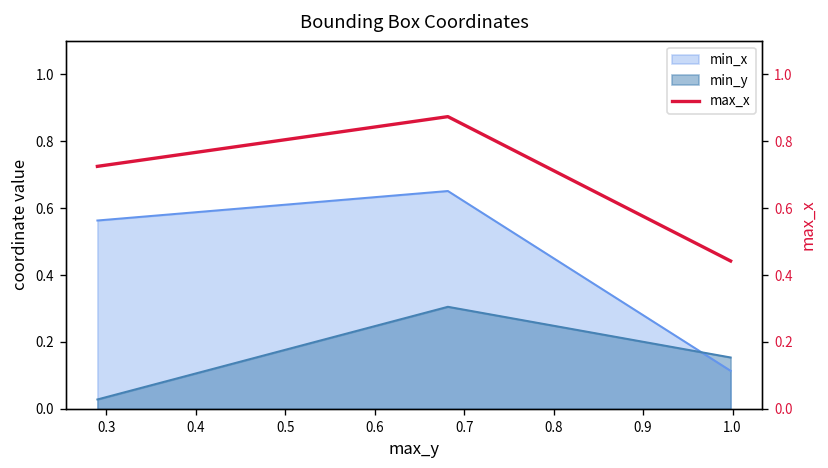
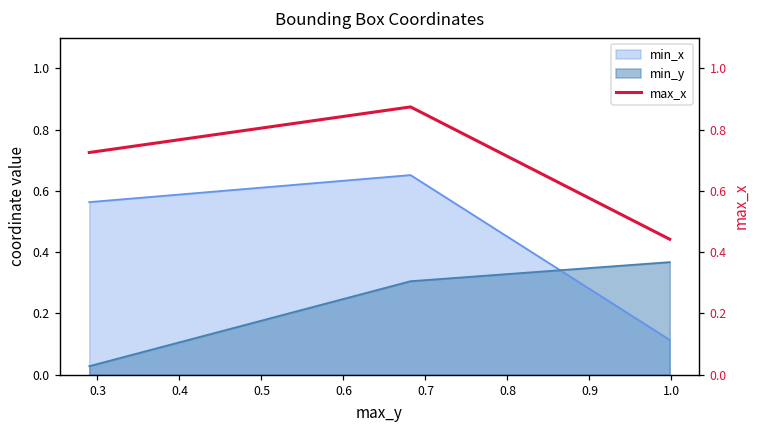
  {
    "min_x": {
      "1.0": 0.11
    },
    "min_y": {
-     "1.0": 0.15
+     "1.0": 0.37
    },
    "max_x": {
      "1.0": 0.44
    }
  }
